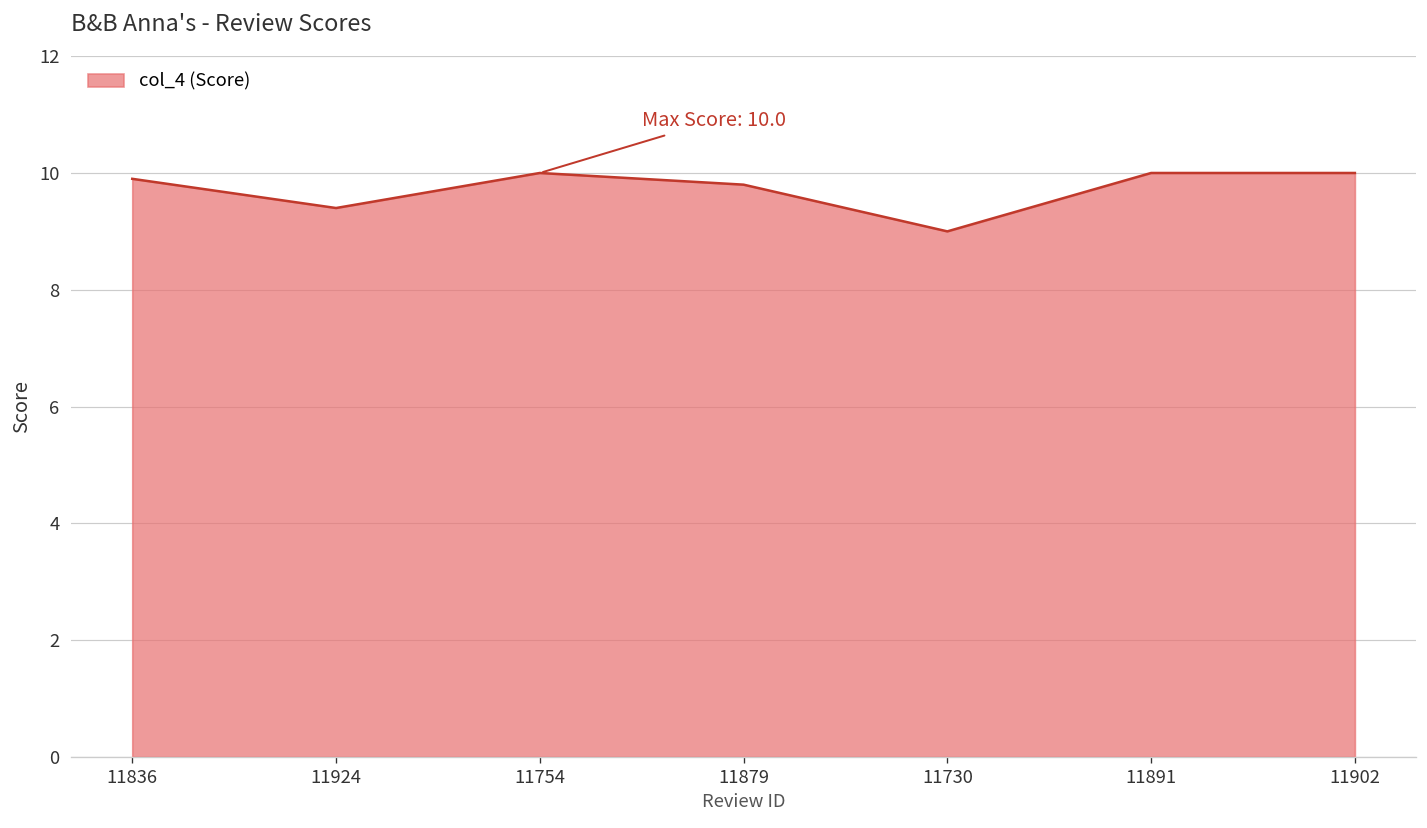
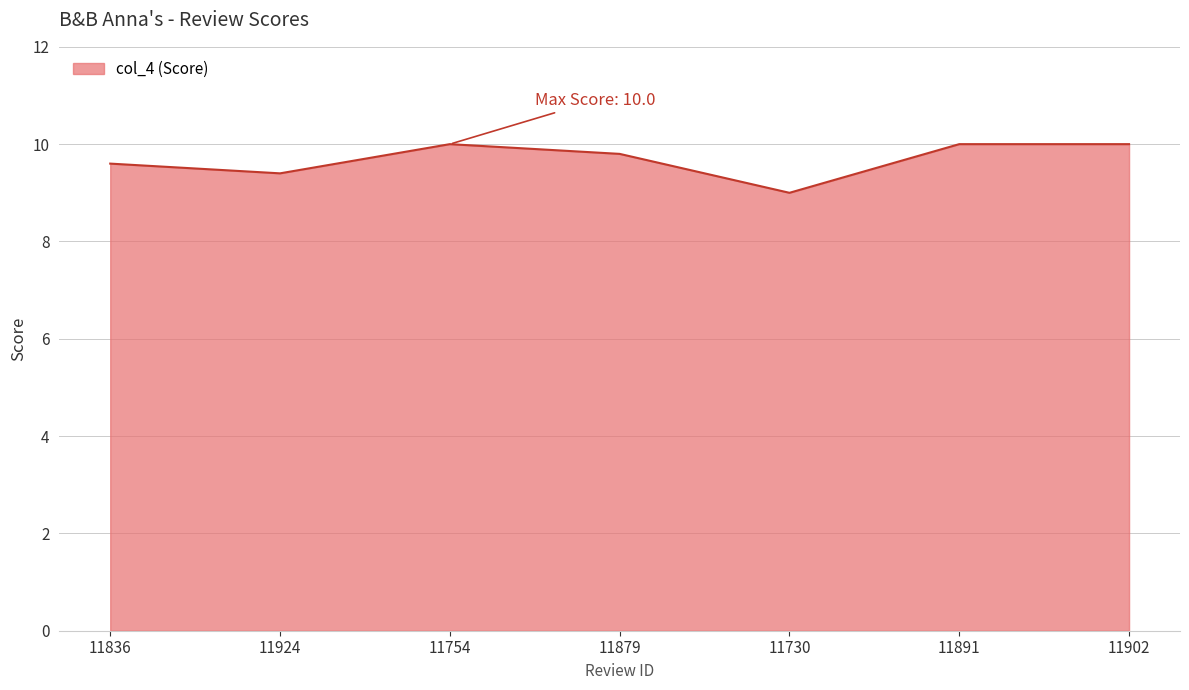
  {
-   "11836": 9.9,
+   "11836": 9.6,
    "11924": 9.4,
    "11879": 9.8,
    "11730": 9.0,
    "11891": 10.0,
    "11902": 10.0
  }
